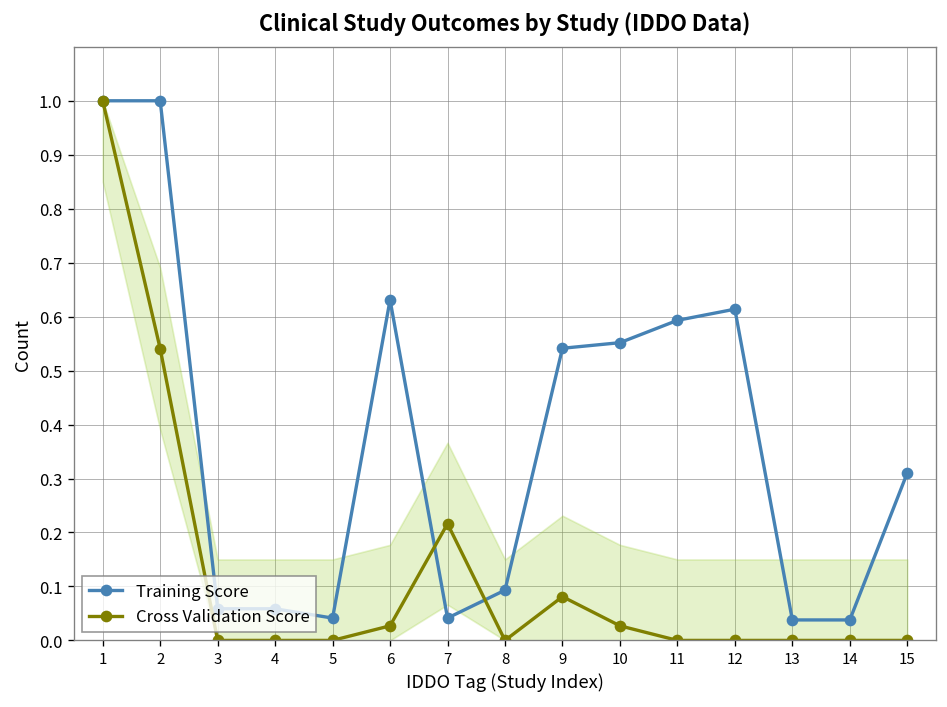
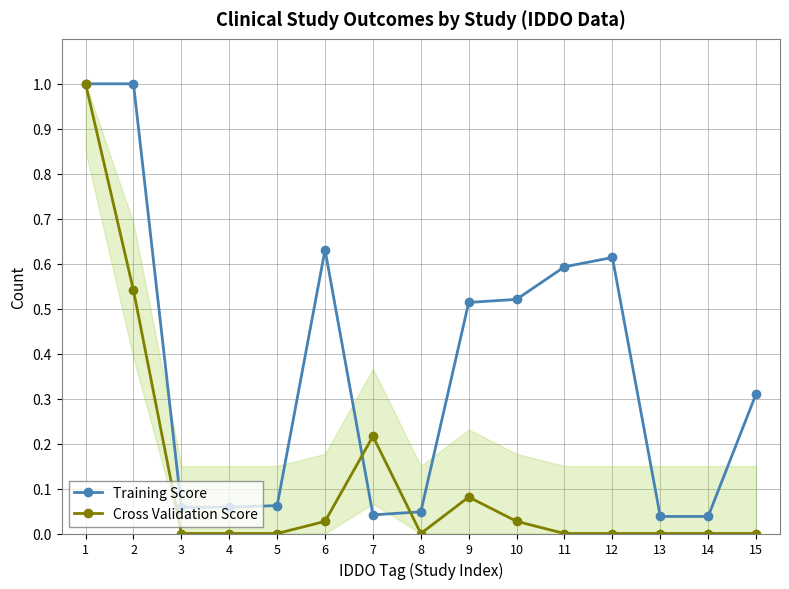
  {
    "Training Score": {
      "2": 1.00,
-     "5": 0.04,
+     "5": 0.06,
      "6": 0.63,
      "7": 0.04,
-     "8": 0.09,
-     "9": 0.54,
-     "10": 0.55,
+     "8": 0.05,
+     "9": 0.51,
+     "10": 0.52,
      "11": 0.59,
      "12": 0.61,
      "13": 0.04,
      "14": 0.04,
      "15": 0.31
    }
  }
